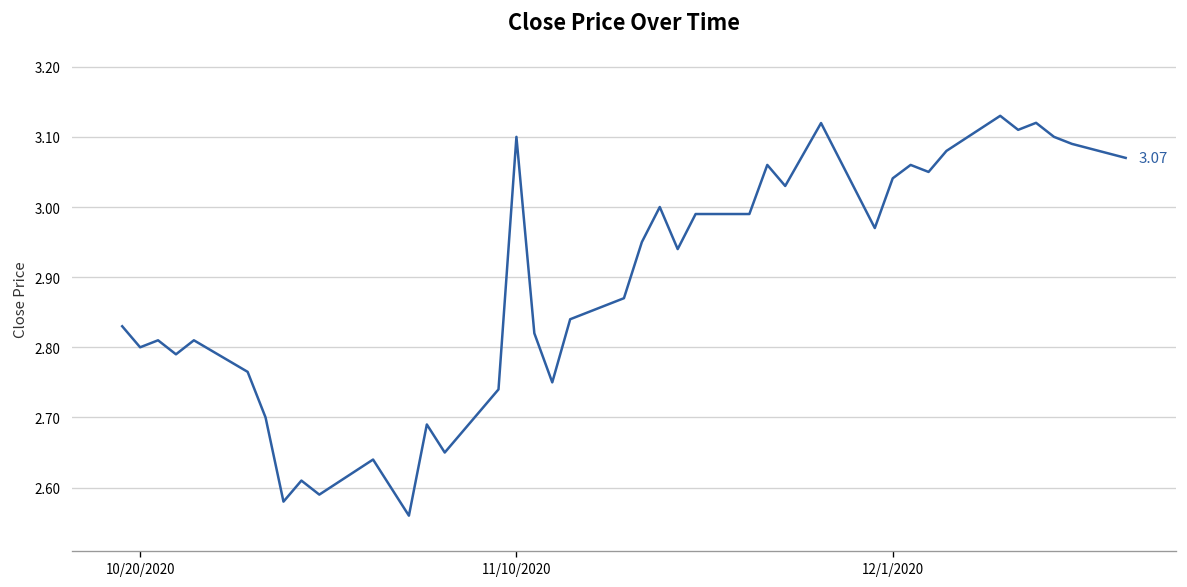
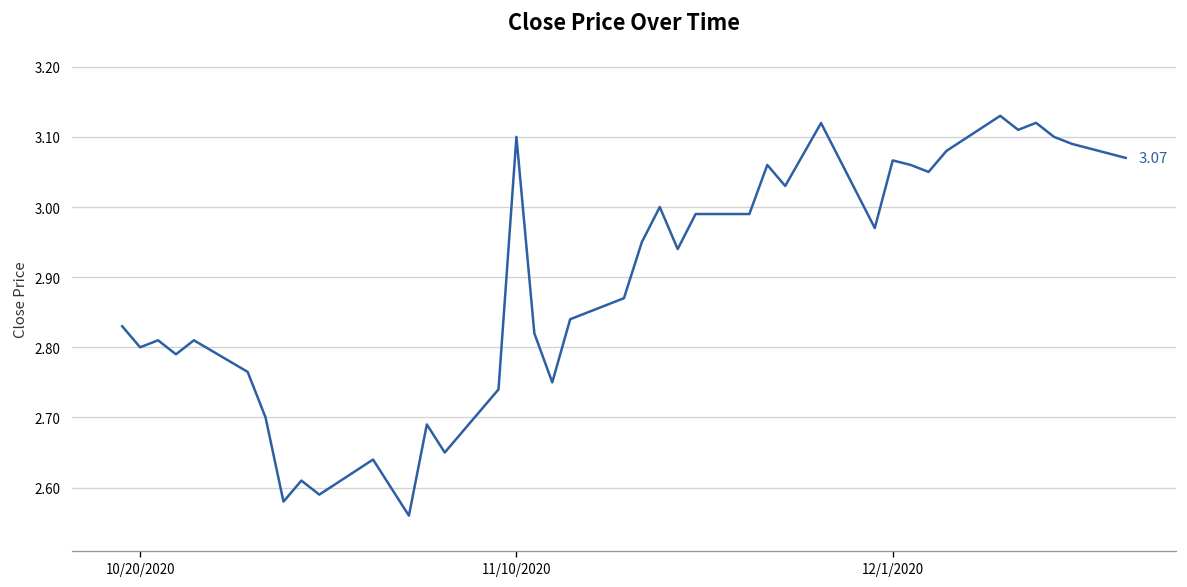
  {
    "10/20/2020": 2.80,
    "11/10/2020": 3.10,
-   "12/1/2020": 3.04
+   "12/1/2020": 3.07
  }
